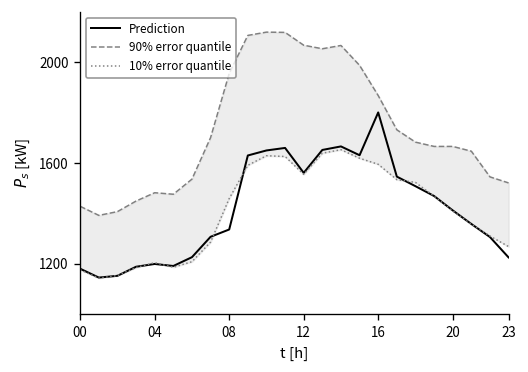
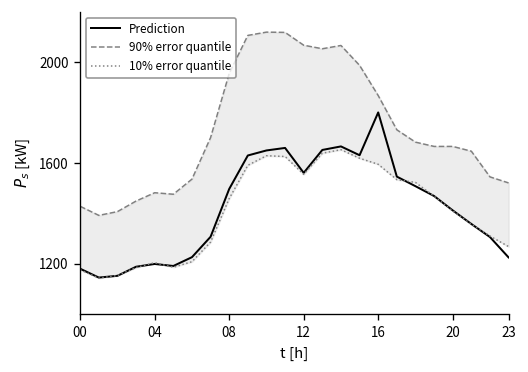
  {
    "Prediction": {
-     "08": 1340,
+     "08": 1500,
      "16": 1800,
      "23": 1230
    }
  }
